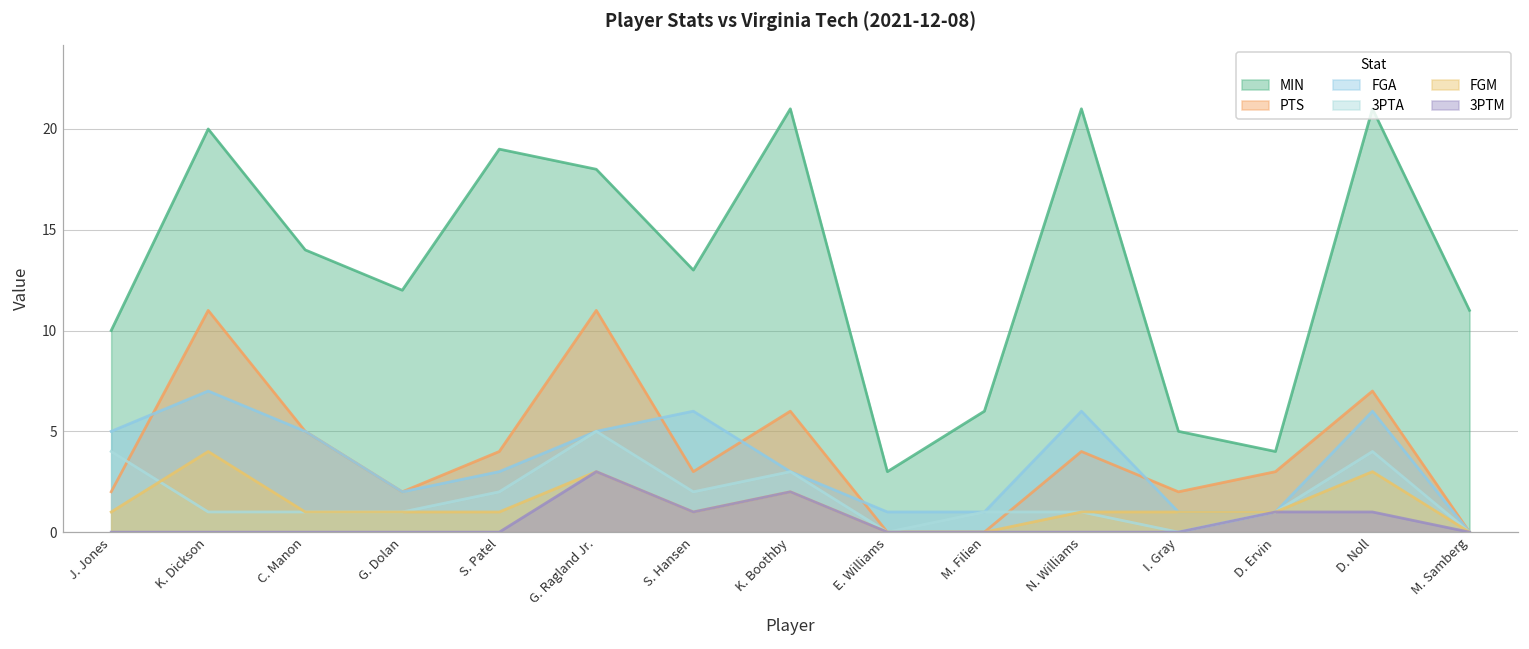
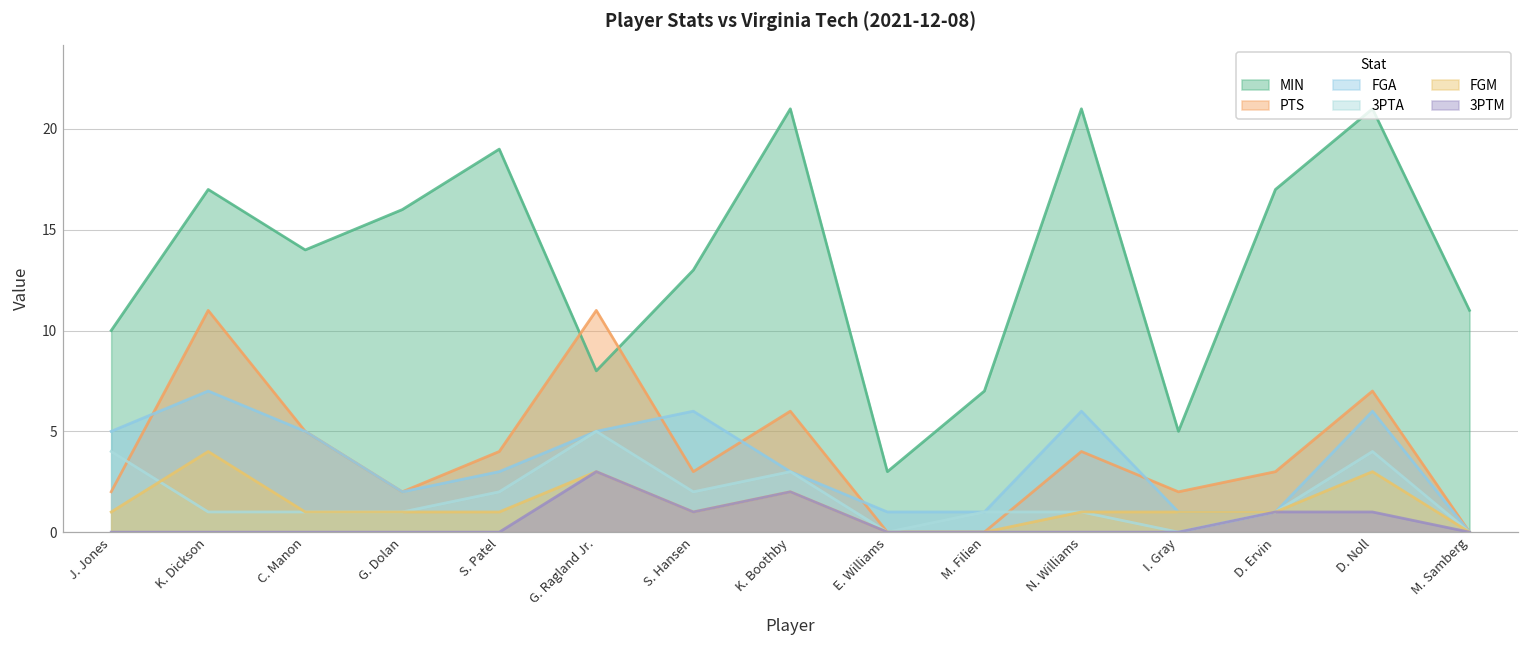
  {
    "MIN": {
      "J. Jones": 10,
-     "K. Dickson": 20,
+     "K. Dickson": 17,
      "C. Manon": 14,
-     "G. Dolan": 12,
+     "G. Dolan": 16,
      "S. Patel": 19,
-     "G. Ragland Jr.": 18,
+     "G. Ragland Jr.": 8,
      "S. Hansen": 13,
      "K. Boothby": 21,
      "E. Williams": 3,
-     "M. Filien": 6,
+     "M. Filien": 7,
      "N. Williams": 21,
      "I. Gray": 5,
-     "D. Ervin": 4,
+     "D. Ervin": 17,
      "M. Samberg": 11
    }
  }
